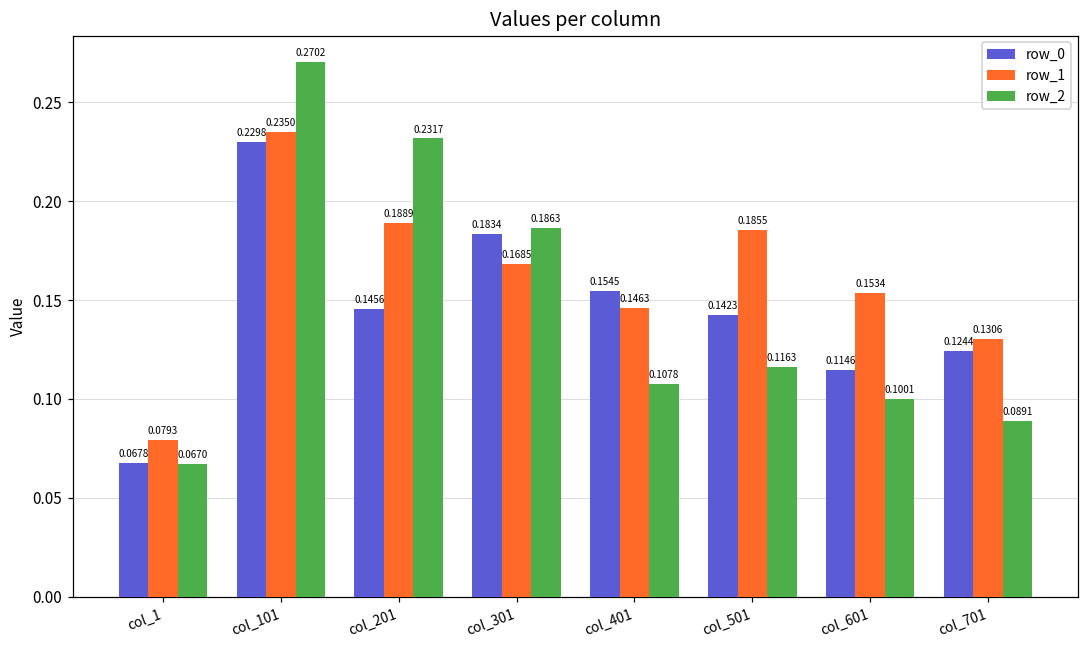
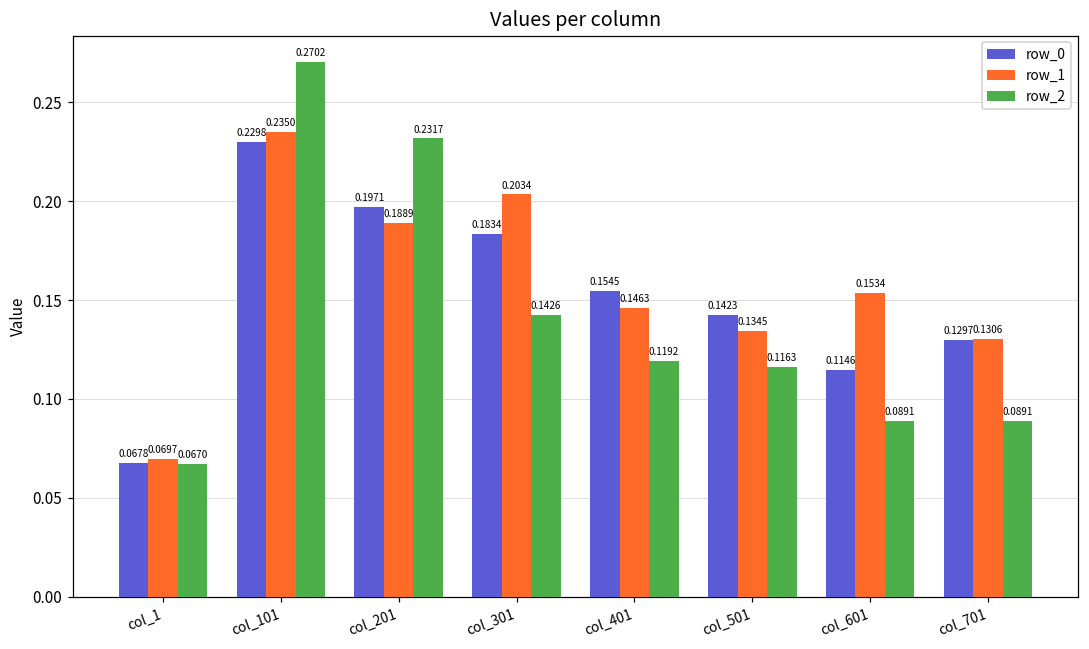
  {
    "row_0": {
      "col_1": 0.0678,
      "col_101": 0.2298,
-     "col_201": 0.1456,
+     "col_201": 0.1971,
      "col_301": 0.1834,
      "col_401": 0.1545,
      "col_501": 0.1423,
      "col_601": 0.1146,
-     "col_701": 0.1244
+     "col_701": 0.1297
    },
    "row_1": {
-     "col_1": 0.0793,
+     "col_1": 0.0697,
      "col_101": 0.2350,
      "col_201": 0.1889,
-     "col_301": 0.1685,
+     "col_301": 0.2034,
      "col_401": 0.1463,
-     "col_501": 0.1855,
+     "col_501": 0.1345,
      "col_601": 0.1534,
      "col_701": 0.1306
    },
    "row_2": {
      "col_1": 0.0670,
      "col_101": 0.2702,
      "col_201": 0.2317,
-     "col_301": 0.1863,
-     "col_401": 0.1078,
+     "col_301": 0.1426,
+     "col_401": 0.1192,
      "col_501": 0.1163,
-     "col_601": 0.1001,
+     "col_601": 0.0891,
      "col_701": 0.0891
    }
  }
